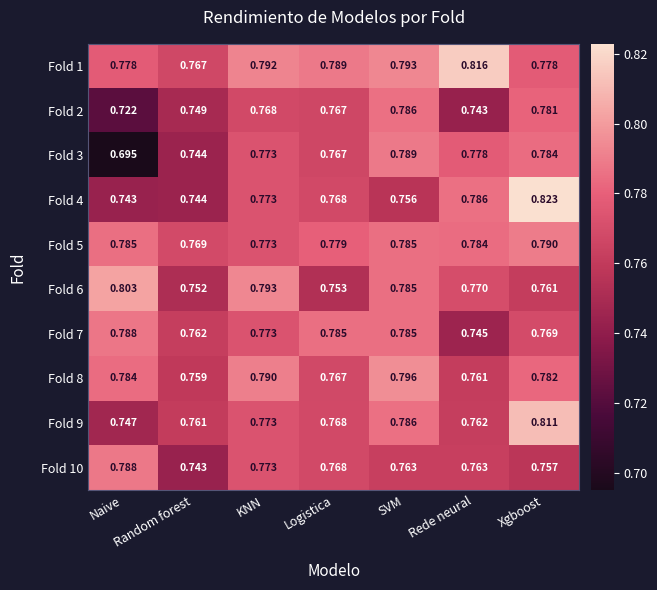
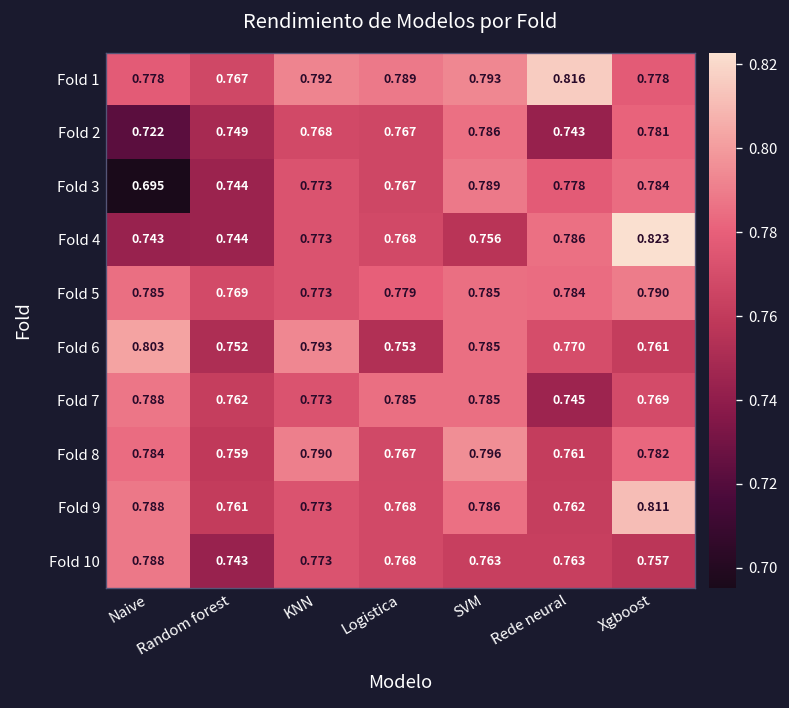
  {
    "Fold 1": {
      "Naive": 0.778,
      "Random forest": 0.767,
      "KNN": 0.792,
      "Logistica": 0.789,
      "SVM": 0.793,
      "Rede neural": 0.816,
      "Xgboost": 0.778
    },
    "Fold 2": {
      "Naive": 0.722,
      "Random forest": 0.749,
      "KNN": 0.768,
      "Logistica": 0.767,
      "SVM": 0.786,
      "Rede neural": 0.743,
      "Xgboost": 0.781
    },
    "Fold 3": {
      "Naive": 0.695,
      "Random forest": 0.744,
      "KNN": 0.773,
      "Logistica": 0.767,
      "SVM": 0.789,
      "Rede neural": 0.778,
      "Xgboost": 0.784
    },
    "Fold 4": {
      "Naive": 0.743,
      "Random forest": 0.744,
      "KNN": 0.773,
      "Logistica": 0.768,
      "SVM": 0.756,
      "Rede neural": 0.786,
      "Xgboost": 0.823
    },
    "Fold 5": {
      "Naive": 0.785,
      "Random forest": 0.769,
      "KNN": 0.773,
      "Logistica": 0.779,
      "SVM": 0.785,
      "Rede neural": 0.784,
      "Xgboost": 0.790
    },
    "Fold 6": {
      "Naive": 0.803,
      "Random forest": 0.752,
      "KNN": 0.793,
      "Logistica": 0.753,
      "SVM": 0.785,
      "Rede neural": 0.770,
      "Xgboost": 0.761
    },
    "Fold 7": {
      "Naive": 0.788,
      "Random forest": 0.762,
      "KNN": 0.773,
      "Logistica": 0.785,
      "SVM": 0.785,
      "Rede neural": 0.745,
      "Xgboost": 0.769
    },
    "Fold 8": {
      "Naive": 0.784,
      "Random forest": 0.759,
      "KNN": 0.790,
      "Logistica": 0.767,
      "SVM": 0.796,
      "Rede neural": 0.761,
      "Xgboost": 0.782
    },
    "Fold 9": {
-     "Naive": 0.747,
+     "Naive": 0.788,
      "Random forest": 0.761,
      "KNN": 0.773,
      "Logistica": 0.768,
      "SVM": 0.786,
      "Rede neural": 0.762,
      "Xgboost": 0.811
    },
    "Fold 10": {
      "Naive": 0.788,
      "Random forest": 0.743,
      "KNN": 0.773,
      "Logistica": 0.768,
      "SVM": 0.763,
      "Rede neural": 0.763,
      "Xgboost": 0.757
    }
  }
